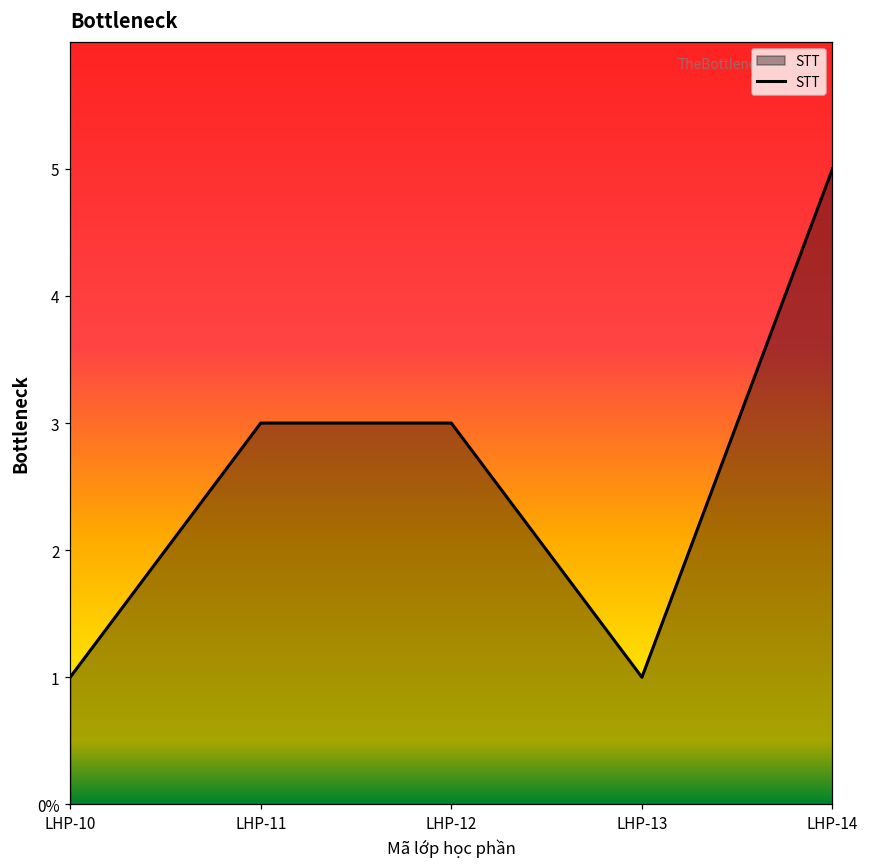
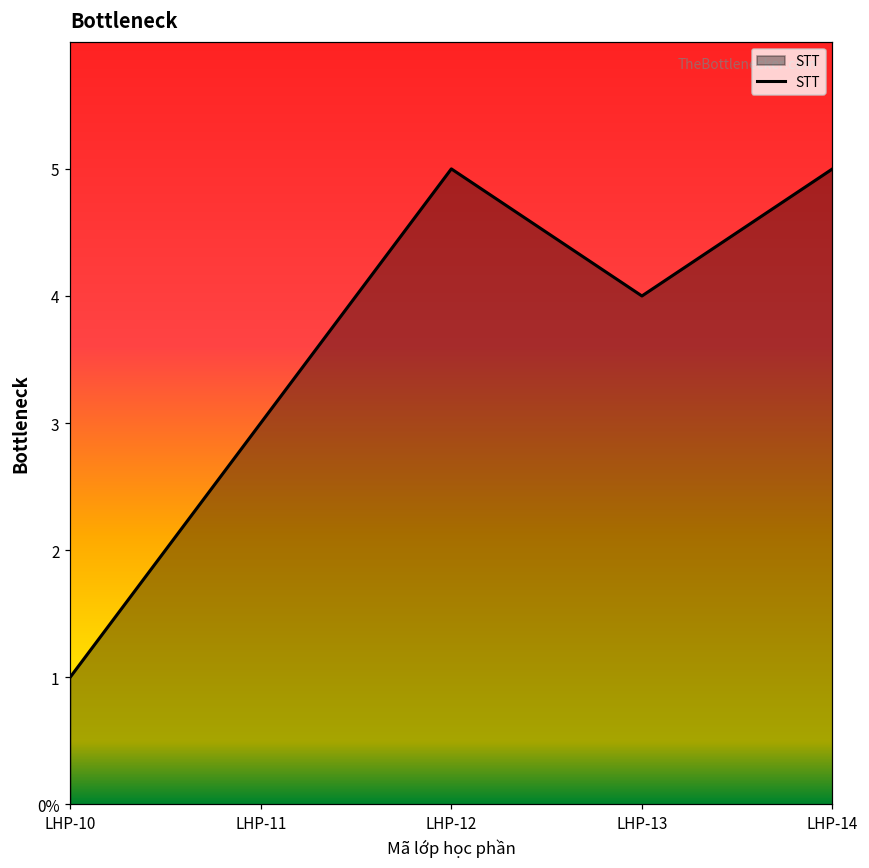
  {
    "LHP-10": 1,
    "LHP-11": 3,
-   "LHP-12": 3,
-   "LHP-13": 1,
+   "LHP-12": 5,
+   "LHP-13": 4,
    "LHP-14": 5
  }
